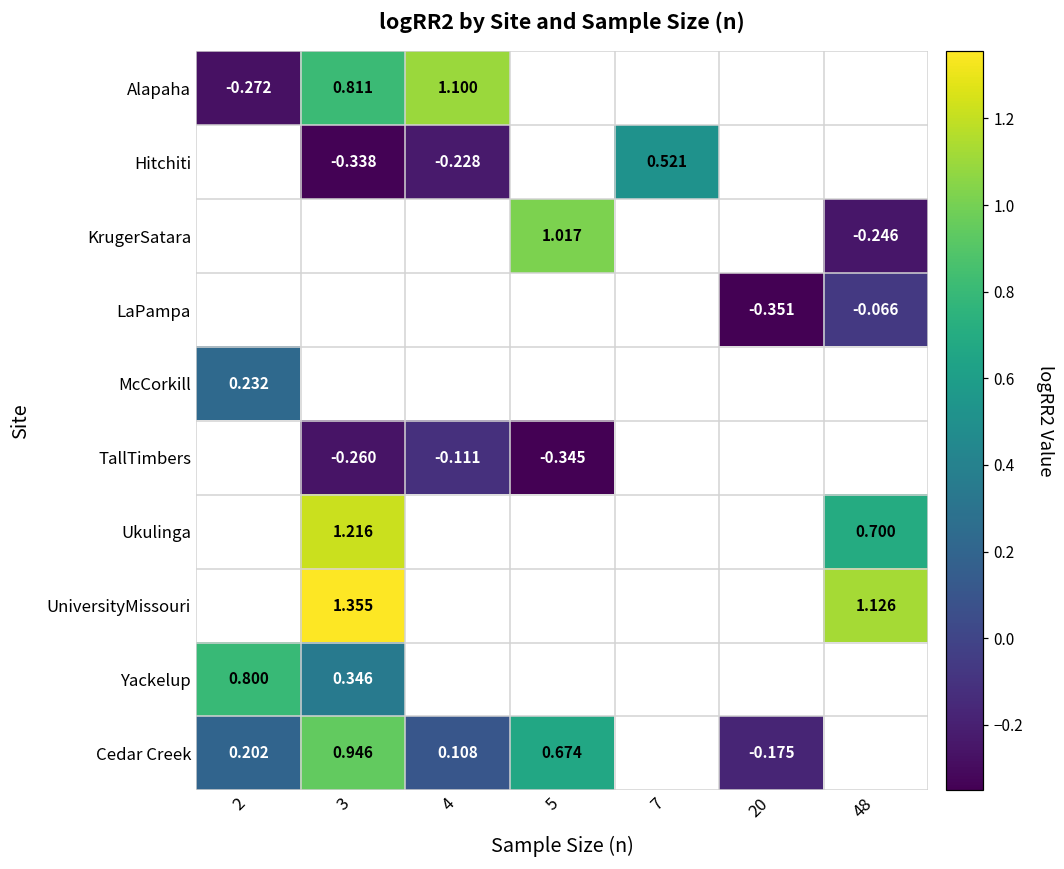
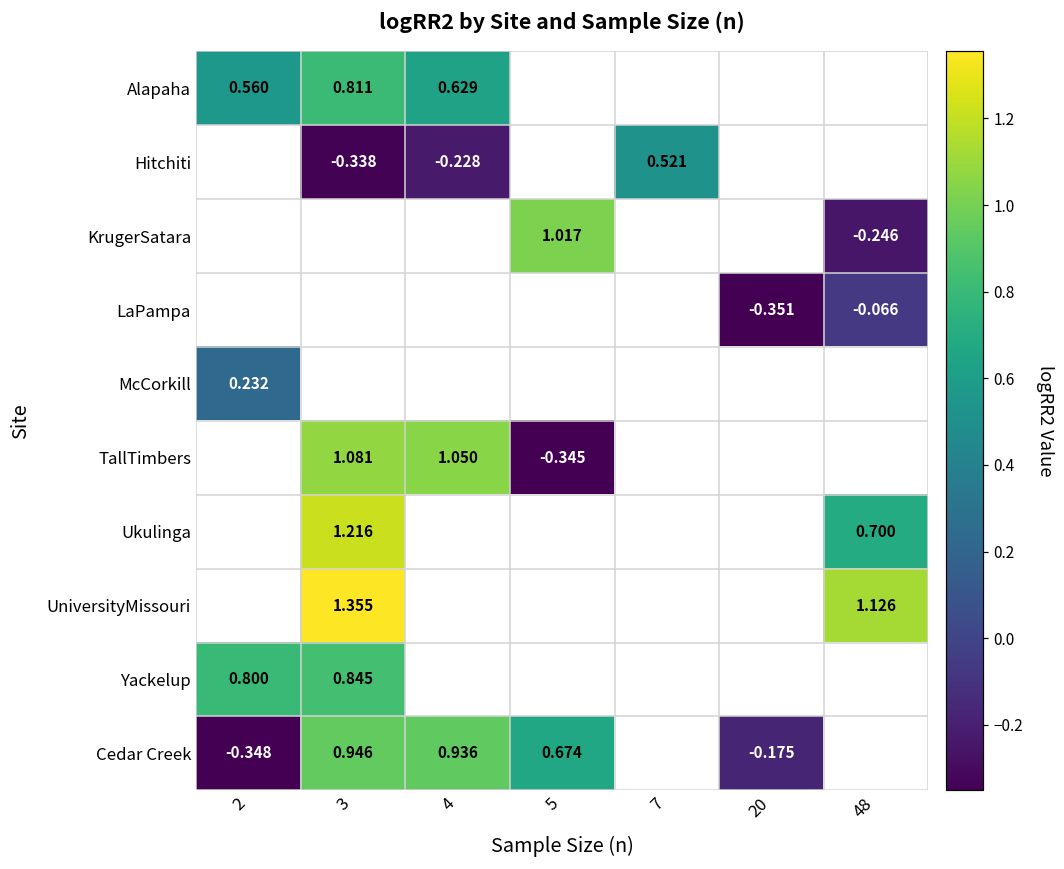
  {
    "Alapaha": {
-     "2": -0.272,
+     "2": 0.560,
      "3": 0.811,
-     "4": 1.100
+     "4": 0.629
    },
    "Hitchiti": {
      "3": -0.338,
      "4": -0.228,
      "7": 0.521
    },
    "KrugerSatara": {
      "5": 1.017,
      "48": -0.246
    },
    "LaPampa": {
      "20": -0.351,
      "48": -0.066
    },
    "McCorkill": {
      "2": 0.232
    },
    "TallTimbers": {
-     "3": -0.260,
-     "4": -0.111,
+     "3": 1.081,
+     "4": 1.050,
      "5": -0.345
    },
    "Ukulinga": {
      "3": 1.216,
      "48": 0.700
    },
    "UniversityMissouri": {
      "3": 1.355,
      "48": 1.126
    },
    "Yackelup": {
      "2": 0.800,
-     "3": 0.346
+     "3": 0.845
    },
    "Cedar Creek": {
-     "2": 0.202,
+     "2": -0.348,
      "3": 0.946,
-     "4": 0.108,
+     "4": 0.936,
      "5": 0.674,
      "20": -0.175
    }
  }
